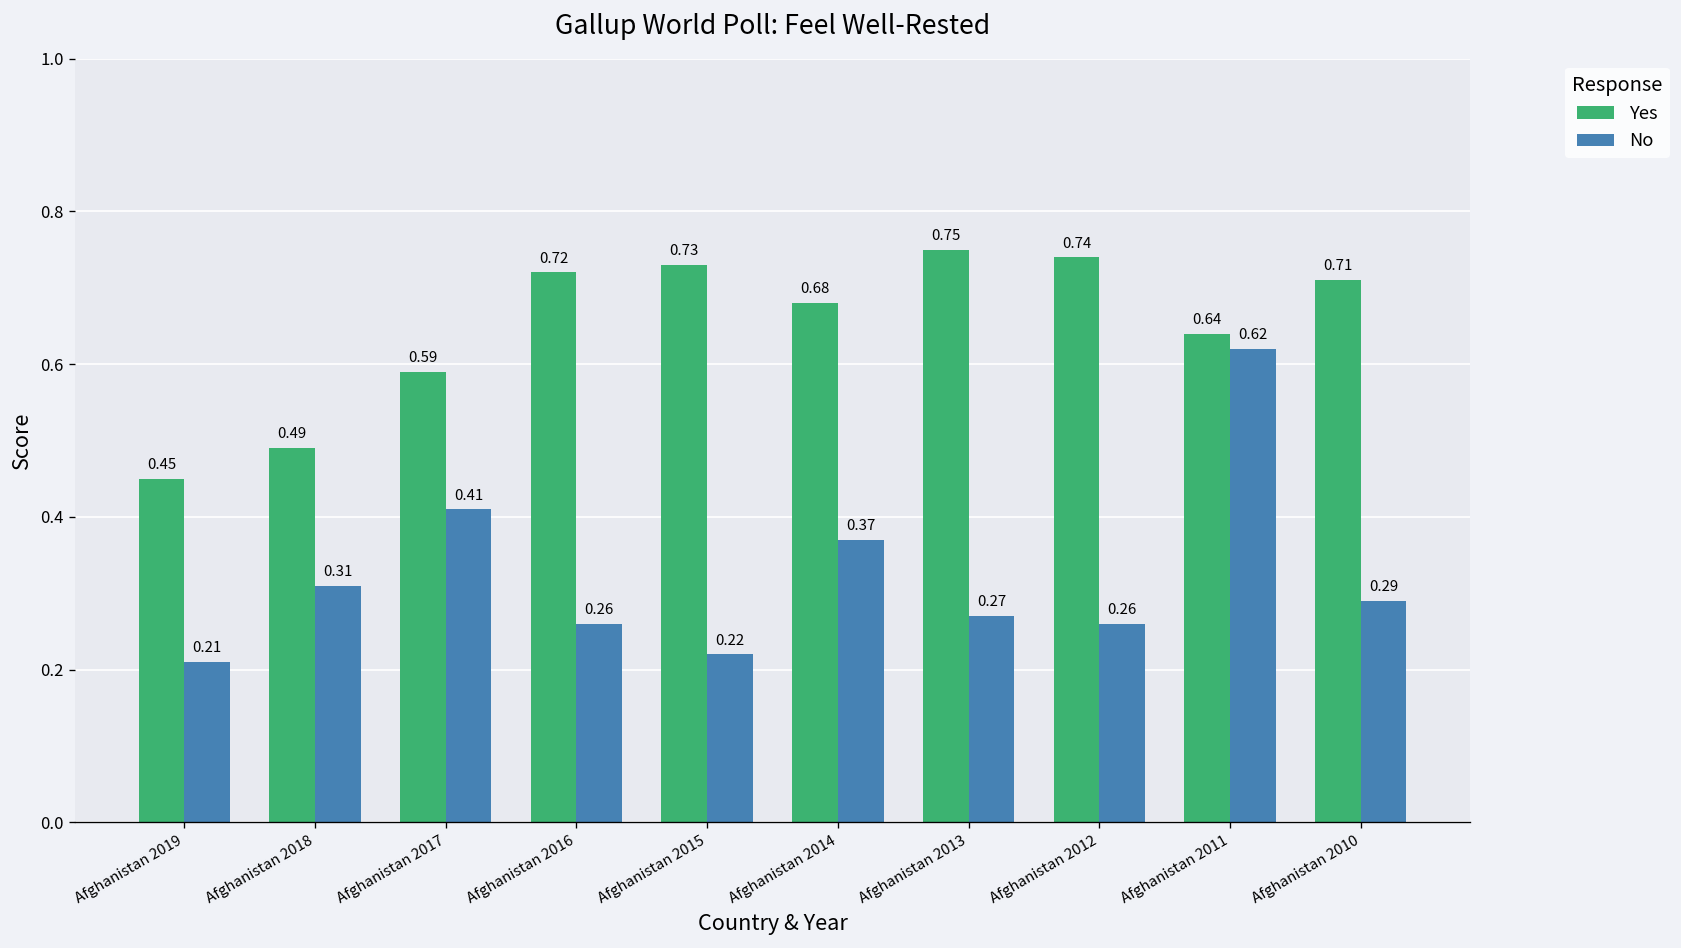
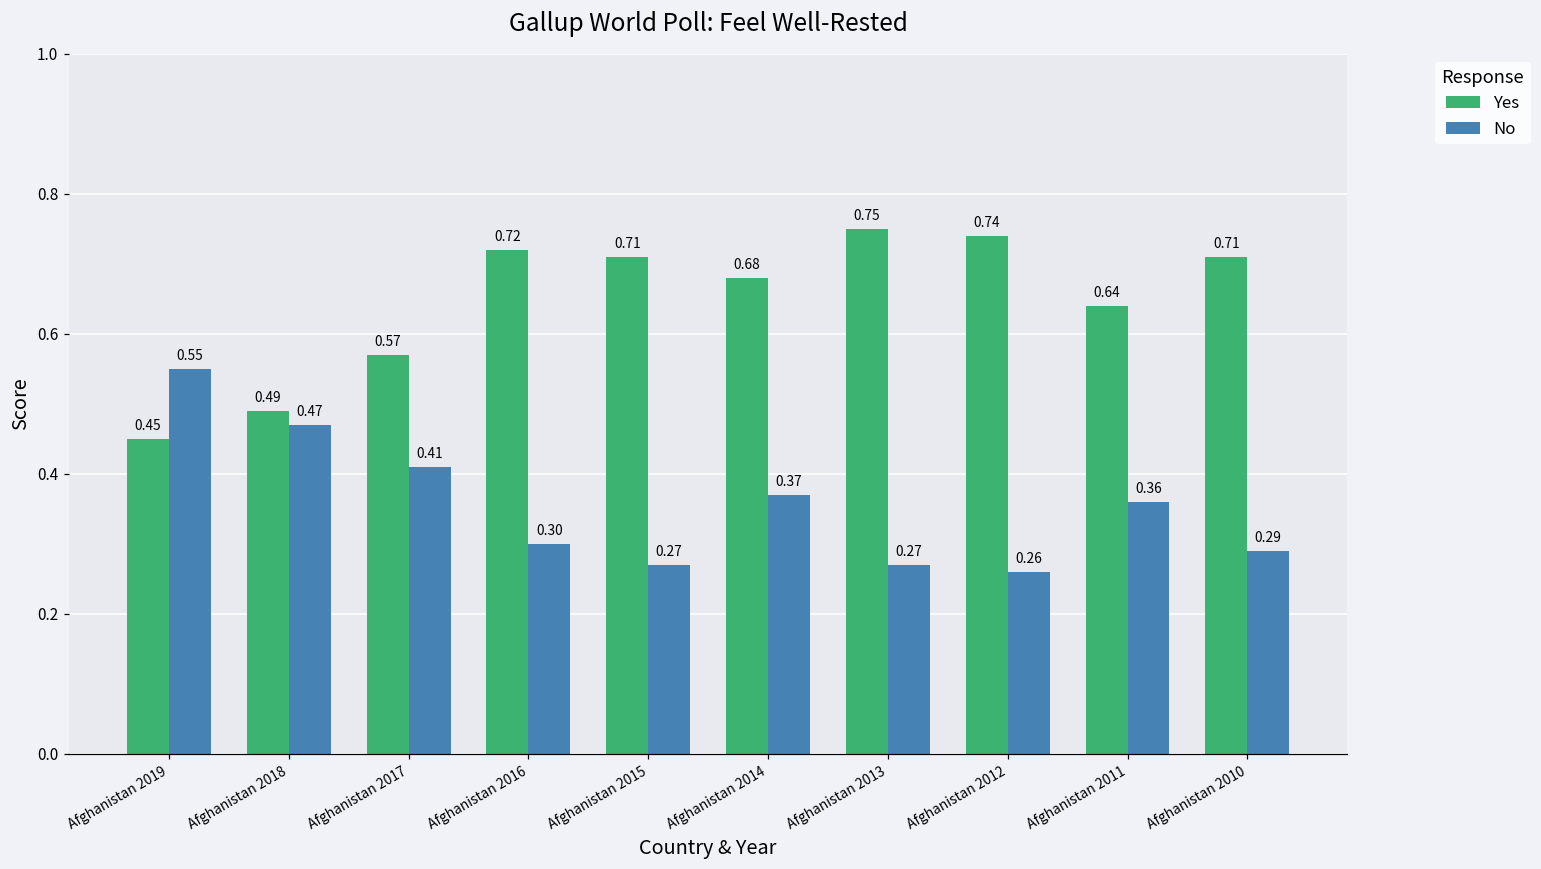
  {
    "Yes": {
      "Afghanistan 2019": 0.45,
      "Afghanistan 2018": 0.49,
-     "Afghanistan 2017": 0.59,
+     "Afghanistan 2017": 0.57,
      "Afghanistan 2016": 0.72,
-     "Afghanistan 2015": 0.73,
+     "Afghanistan 2015": 0.71,
      "Afghanistan 2014": 0.68,
      "Afghanistan 2013": 0.75,
      "Afghanistan 2012": 0.74,
      "Afghanistan 2011": 0.64,
      "Afghanistan 2010": 0.71
    },
    "No": {
-     "Afghanistan 2019": 0.21,
-     "Afghanistan 2018": 0.31,
+     "Afghanistan 2019": 0.55,
+     "Afghanistan 2018": 0.47,
      "Afghanistan 2017": 0.41,
-     "Afghanistan 2016": 0.26,
-     "Afghanistan 2015": 0.22,
+     "Afghanistan 2016": 0.30,
+     "Afghanistan 2015": 0.27,
      "Afghanistan 2014": 0.37,
      "Afghanistan 2013": 0.27,
      "Afghanistan 2012": 0.26,
-     "Afghanistan 2011": 0.62,
+     "Afghanistan 2011": 0.36,
      "Afghanistan 2010": 0.29
    }
  }
